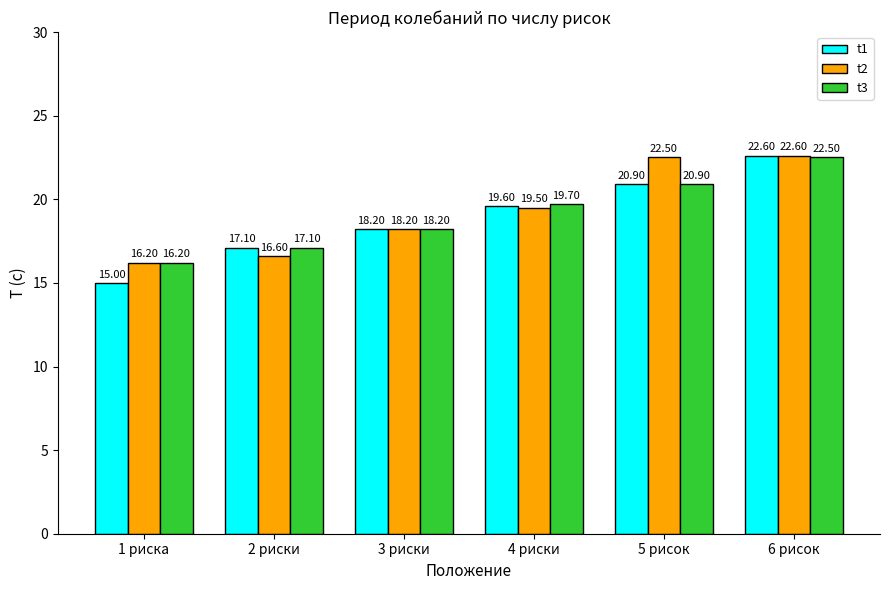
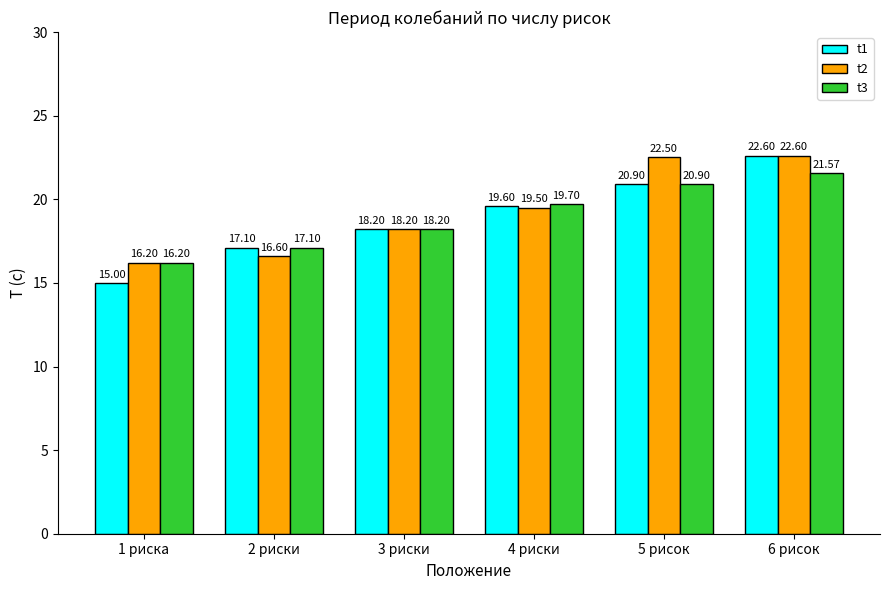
  {
    "t1": {
      "1 риска": 15.00,
      "2 риски": 17.10,
      "3 риски": 18.20,
      "4 риски": 19.60,
      "5 рисок": 20.90,
      "6 рисок": 22.60
    },
    "t2": {
      "1 риска": 16.20,
      "2 риски": 16.60,
      "3 риски": 18.20,
      "4 риски": 19.50,
      "5 рисок": 22.50,
      "6 рисок": 22.60
    },
    "t3": {
      "1 риска": 16.20,
      "2 риски": 17.10,
      "3 риски": 18.20,
      "4 риски": 19.70,
      "5 рисок": 20.90,
-     "6 рисок": 22.50
+     "6 рисок": 21.57
    }
  }
